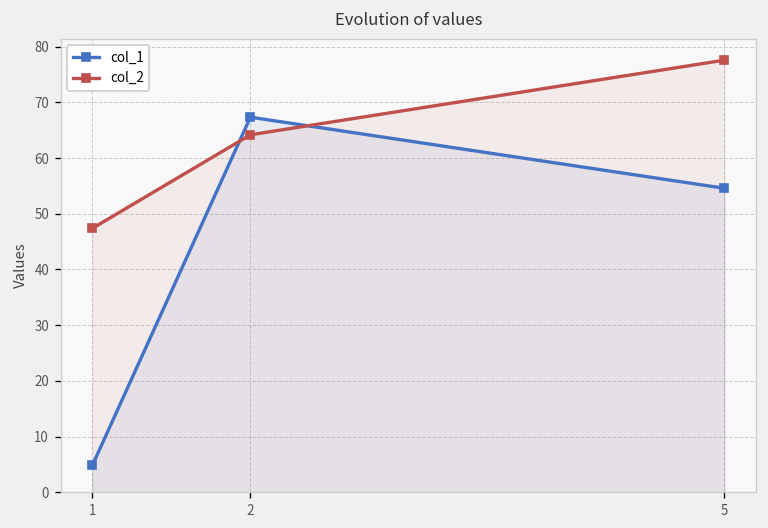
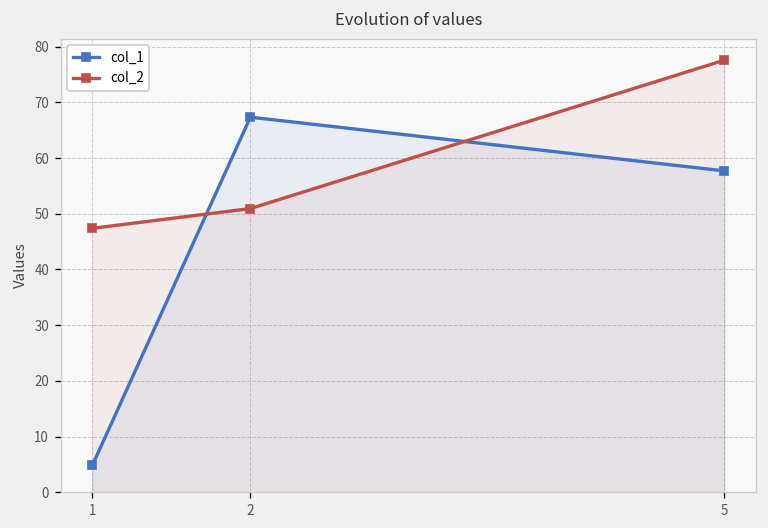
  {
    "col_1": {
      "1": 5,
      "2": 67,
-     "5": 55
+     "5": 58
    },
    "col_2": {
      "1": 47,
-     "2": 64,
+     "2": 51,
      "5": 78
    }
  }
